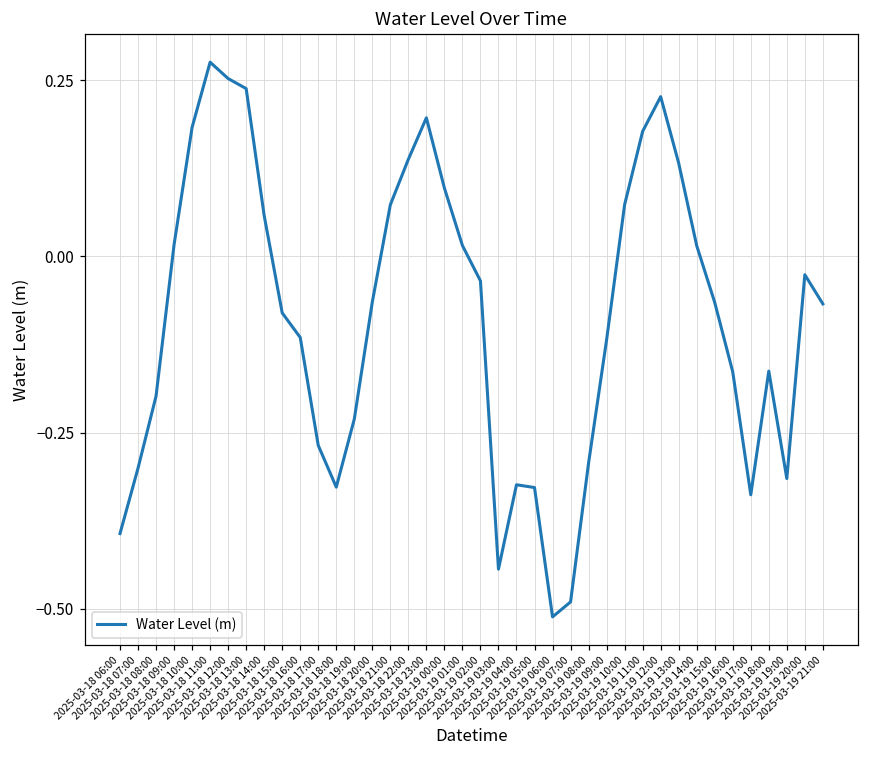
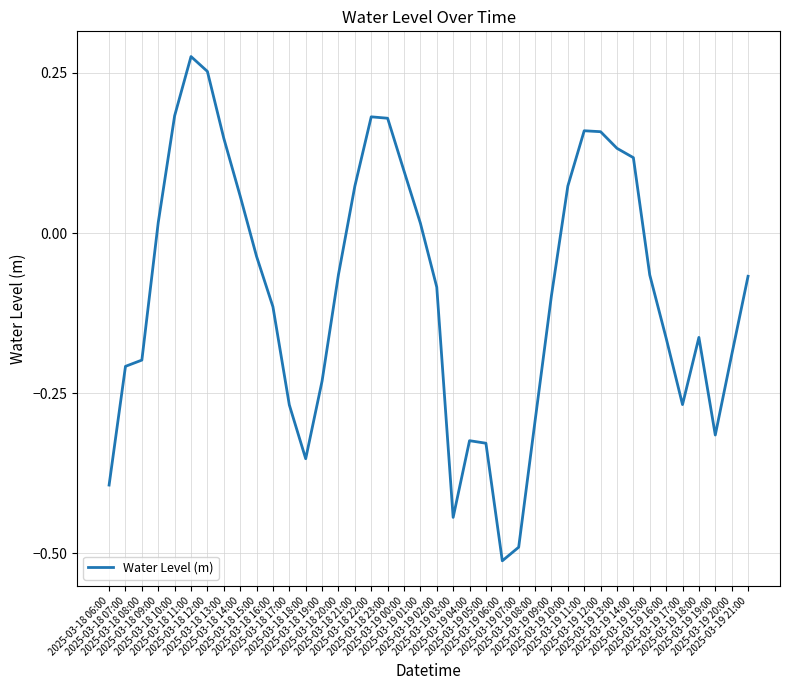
  {
    "2025-03-18 06:00": -0.39,
-   "2025-03-18 07:00": -0.30,
+   "2025-03-18 07:00": -0.21,
    "2025-03-18 08:00": -0.20,
    "2025-03-18 09:00": 0.02,
    "2025-03-18 10:00": 0.18,
    "2025-03-18 11:00": 0.28,
    "2025-03-18 12:00": 0.25,
-   "2025-03-18 13:00": 0.24,
+   "2025-03-18 13:00": 0.15,
    "2025-03-18 14:00": 0.06,
-   "2025-03-18 15:00": -0.08,
+   "2025-03-18 15:00": -0.04,
    "2025-03-18 16:00": -0.12,
    "2025-03-18 17:00": -0.27,
-   "2025-03-18 18:00": -0.33,
+   "2025-03-18 18:00": -0.35,
    "2025-03-18 19:00": -0.23,
    "2025-03-18 20:00": -0.06,
    "2025-03-18 21:00": 0.07,
-   "2025-03-18 22:00": 0.14,
-   "2025-03-18 23:00": 0.20,
+   "2025-03-18 22:00": 0.18,
+   "2025-03-18 23:00": 0.18,
    "2025-03-19 00:00": 0.10,
    "2025-03-19 01:00": 0.02,
-   "2025-03-19 02:00": -0.03,
+   "2025-03-19 02:00": -0.08,
    "2025-03-19 03:00": -0.44,
    "2025-03-19 04:00": -0.32,
    "2025-03-19 05:00": -0.33,
    "2025-03-19 06:00": -0.51,
    "2025-03-19 07:00": -0.49,
    "2025-03-19 08:00": -0.29,
-   "2025-03-19 09:00": -0.12,
+   "2025-03-19 09:00": -0.10,
    "2025-03-19 10:00": 0.07,
-   "2025-03-19 11:00": 0.18,
-   "2025-03-19 12:00": 0.23,
+   "2025-03-19 11:00": 0.16,
+   "2025-03-19 12:00": 0.16,
    "2025-03-19 13:00": 0.13,
-   "2025-03-19 14:00": 0.02,
+   "2025-03-19 14:00": 0.12,
    "2025-03-19 15:00": -0.07,
    "2025-03-19 16:00": -0.16,
-   "2025-03-19 17:00": -0.34,
+   "2025-03-19 17:00": -0.27,
    "2025-03-19 18:00": -0.16,
    "2025-03-19 19:00": -0.32,
-   "2025-03-19 20:00": -0.03,
+   "2025-03-19 20:00": -0.19,
    "2025-03-19 21:00": -0.07
  }
